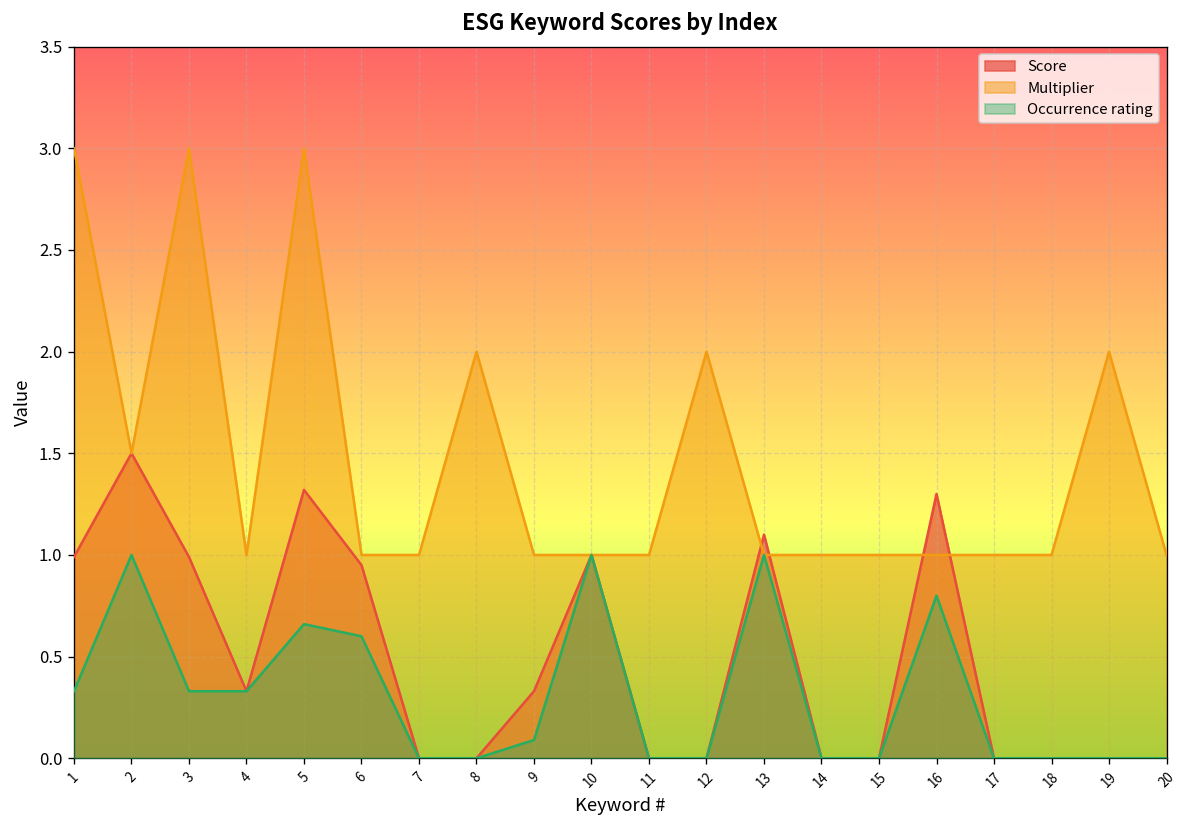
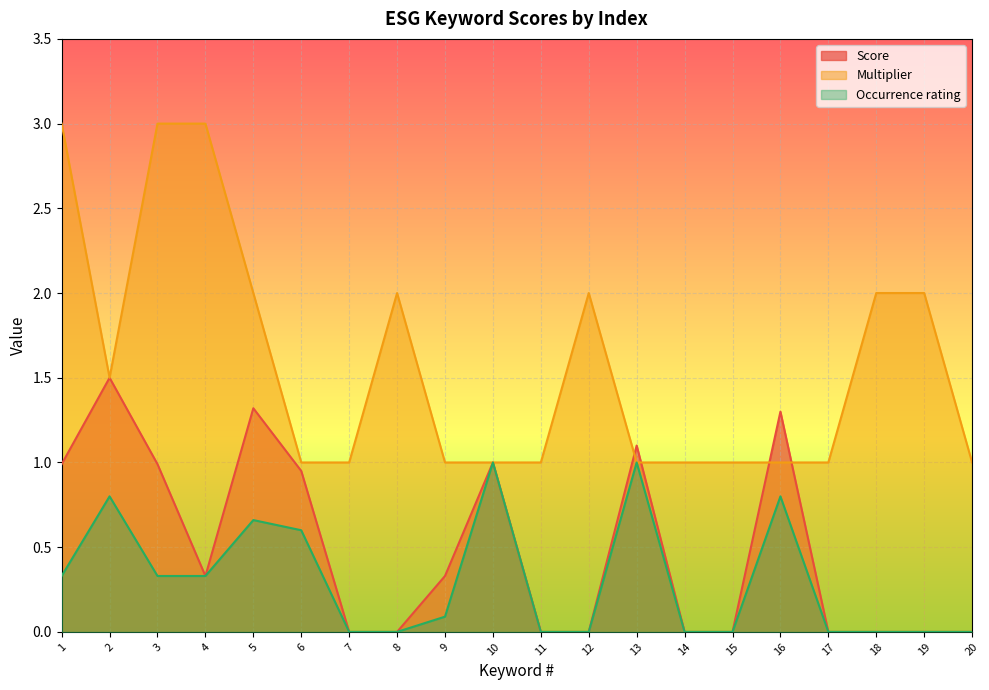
  {
    "Score": {
      "1": 1.0,
      "3": 1.0,
      "5": 1.32,
      "6": 0.95,
      "9": 0.33,
      "13": 1.1,
      "16": 1.3
    },
    "Multiplier": {
      "1": 3,
      "3": 3,
-     "4": 1,
-     "5": 3,
+     "4": 3,
+     "5": 2,
      "6": 1,
      "7": 1,
      "8": 2,
      "9": 1,
      "11": 1,
      "12": 2,
      "14": 1,
      "15": 1,
      "16": 1,
      "17": 1,
-     "18": 1,
+     "18": 2,
      "19": 2,
      "20": 1
    },
    "Occurrence rating": {
      "1": 0.33,
-     "2": 1.0,
+     "2": 0.8,
      "3": 0.33,
      "5": 0.66,
      "6": 0.6,
      "9": 0.1,
      "16": 0.8
    }
  }
